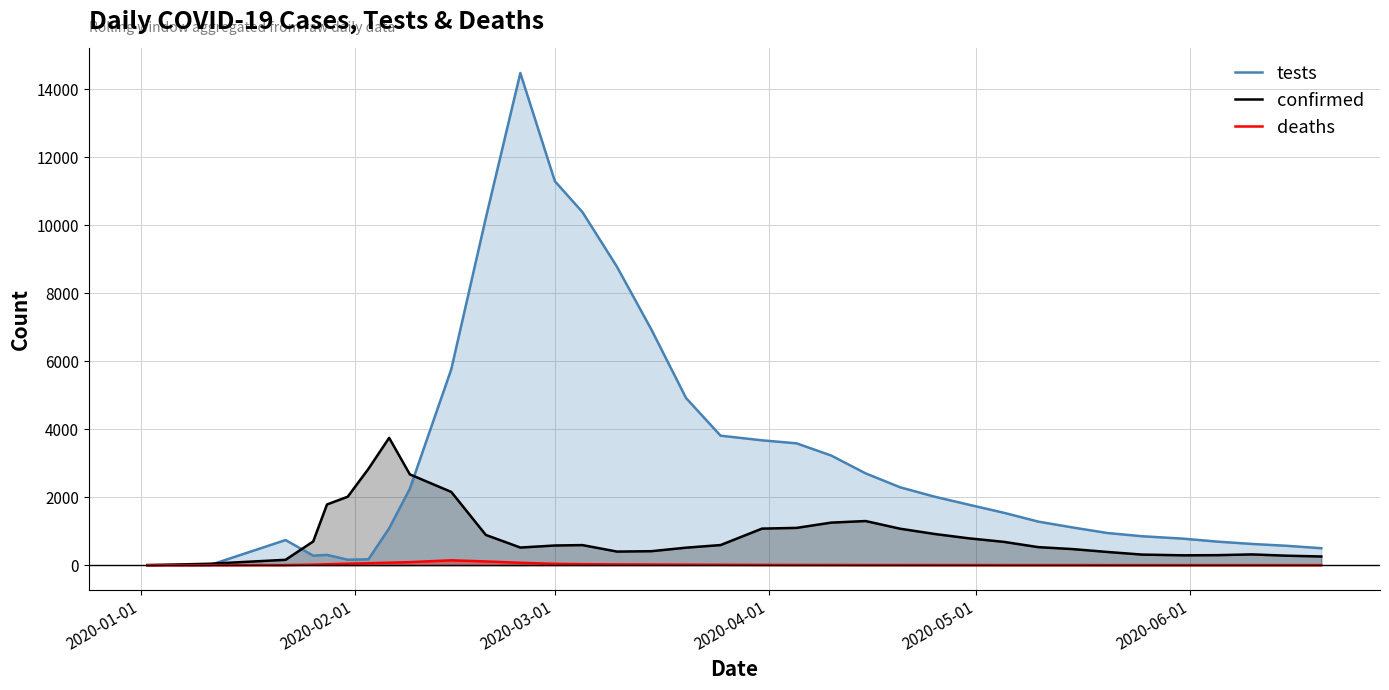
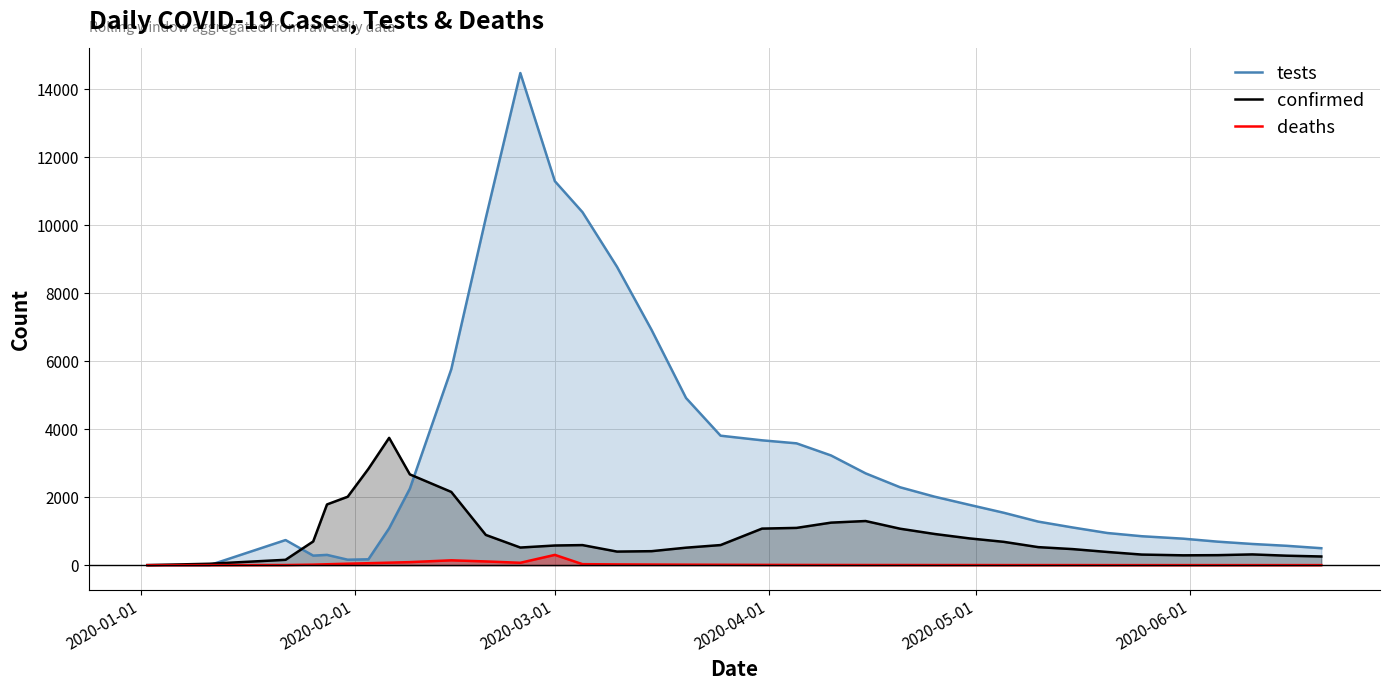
  {
    "tests": {
      "2020-03-01": 11300
    },
    "confirmed": {
      "2020-03-01": 600
    },
    "deaths": {
-     "2020-03-01": 0
+     "2020-03-01": 300
    }
  }
